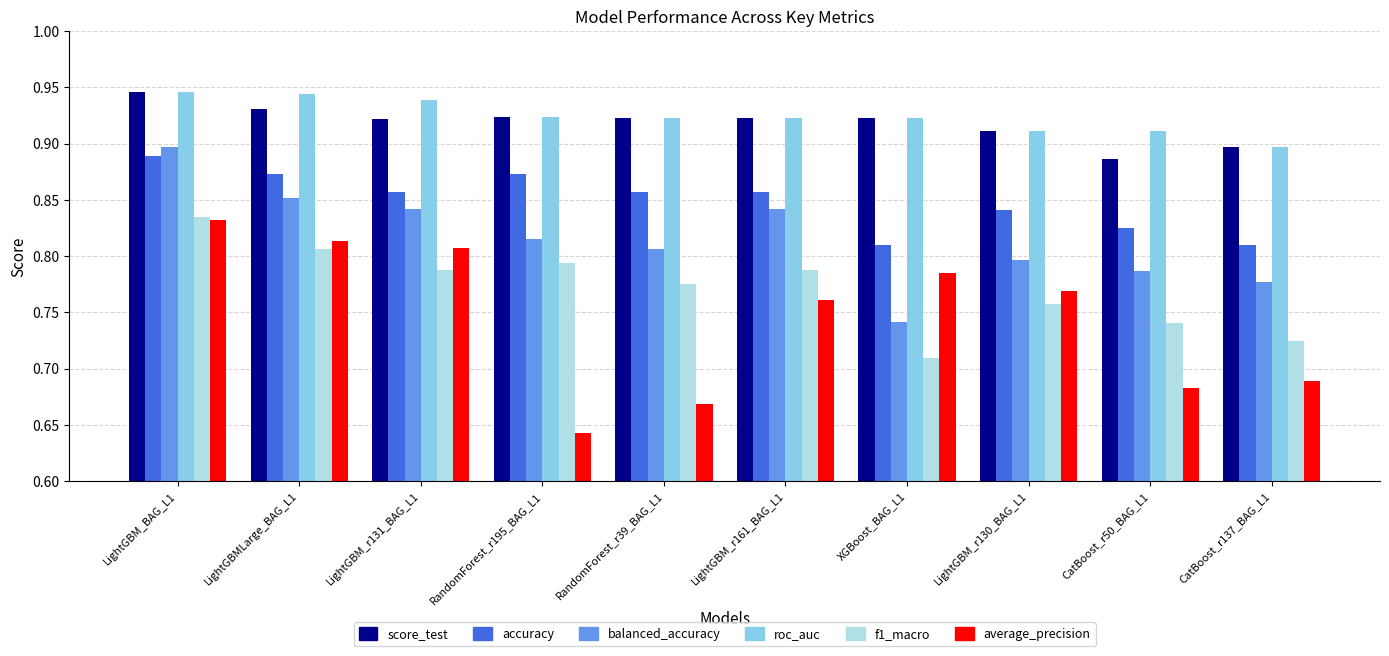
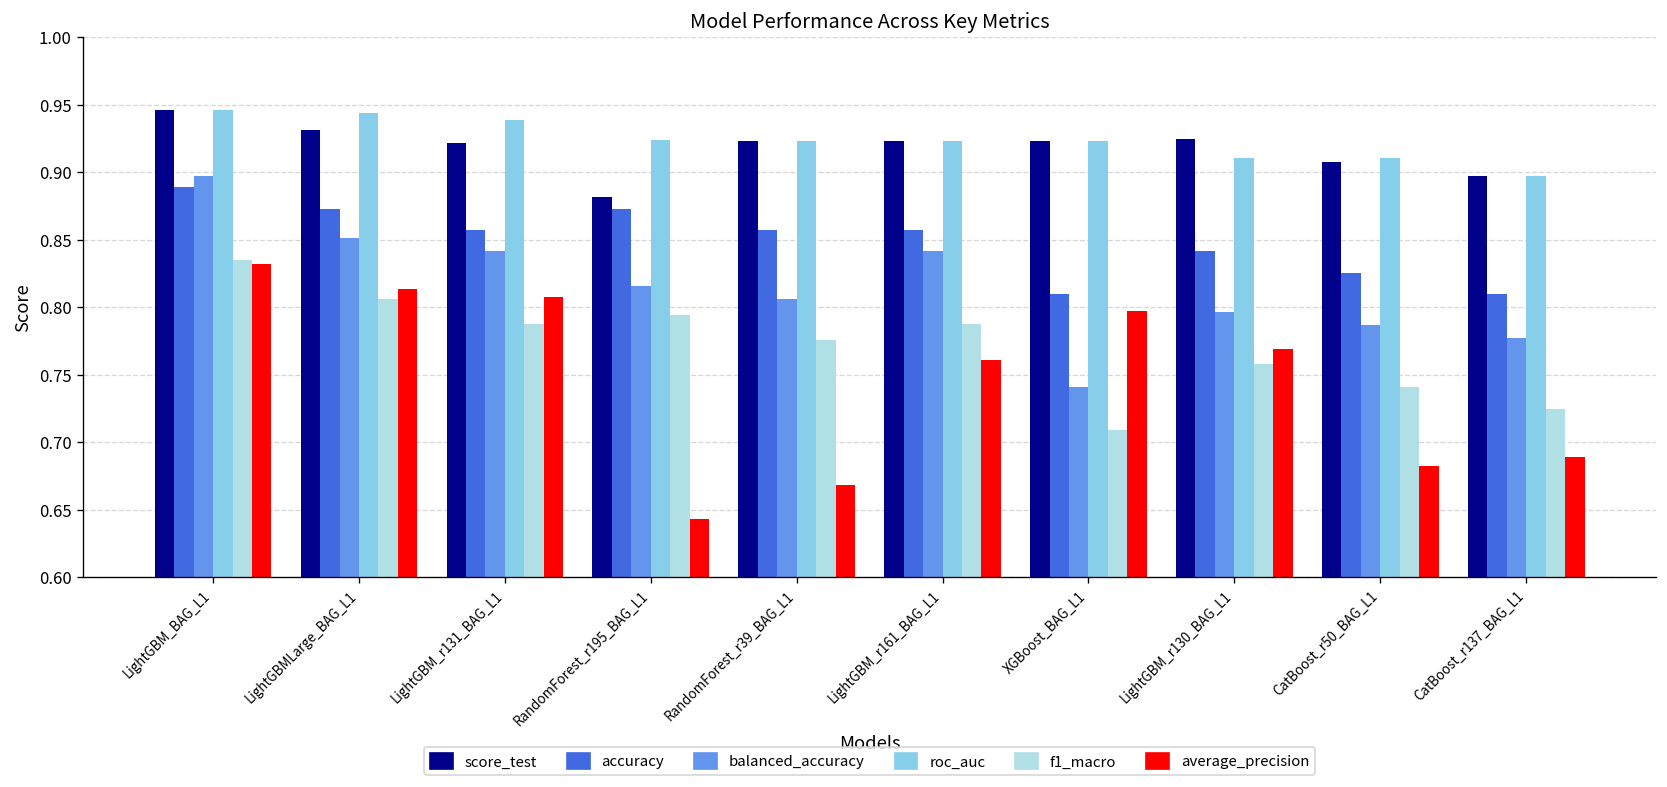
  {
    "score_test": {
      "LightGBM_BAG_L1": 0.946,
      "LightGBMLarge_BAG_L1": 0.931,
      "LightGBM_r131_BAG_L1": 0.922,
-     "RandomForest_r195_BAG_L1": 0.924,
+     "RandomForest_r195_BAG_L1": 0.882,
      "RandomForest_r39_BAG_L1": 0.923,
      "LightGBM_r161_BAG_L1": 0.923,
      "XGBoost_BAG_L1": 0.923,
-     "LightGBM_r130_BAG_L1": 0.911,
-     "CatBoost_r50_BAG_L1": 0.886,
+     "LightGBM_r130_BAG_L1": 0.924,
+     "CatBoost_r50_BAG_L1": 0.907,
      "CatBoost_r137_BAG_L1": 0.897
    },
    "average_precision": {
      "LightGBM_BAG_L1": 0.832,
      "LightGBMLarge_BAG_L1": 0.814,
      "LightGBM_r131_BAG_L1": 0.807,
      "RandomForest_r195_BAG_L1": 0.643,
      "RandomForest_r39_BAG_L1": 0.668,
      "LightGBM_r161_BAG_L1": 0.761,
-     "XGBoost_BAG_L1": 0.785,
+     "XGBoost_BAG_L1": 0.797,
      "LightGBM_r130_BAG_L1": 0.769,
      "CatBoost_r50_BAG_L1": 0.682,
      "CatBoost_r137_BAG_L1": 0.689
    }
  }
